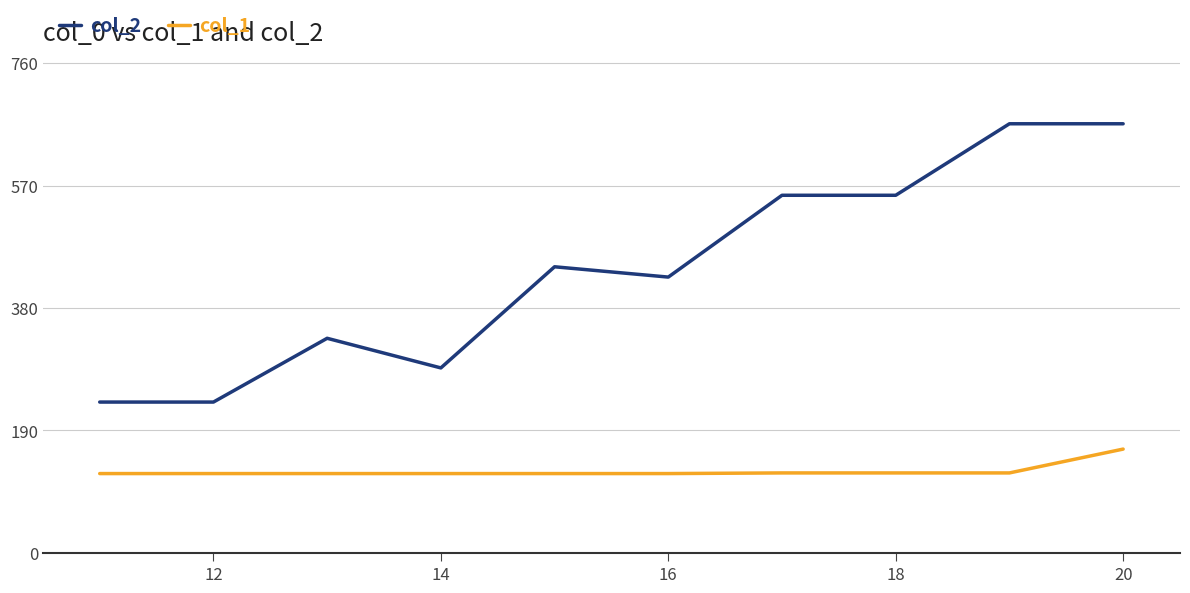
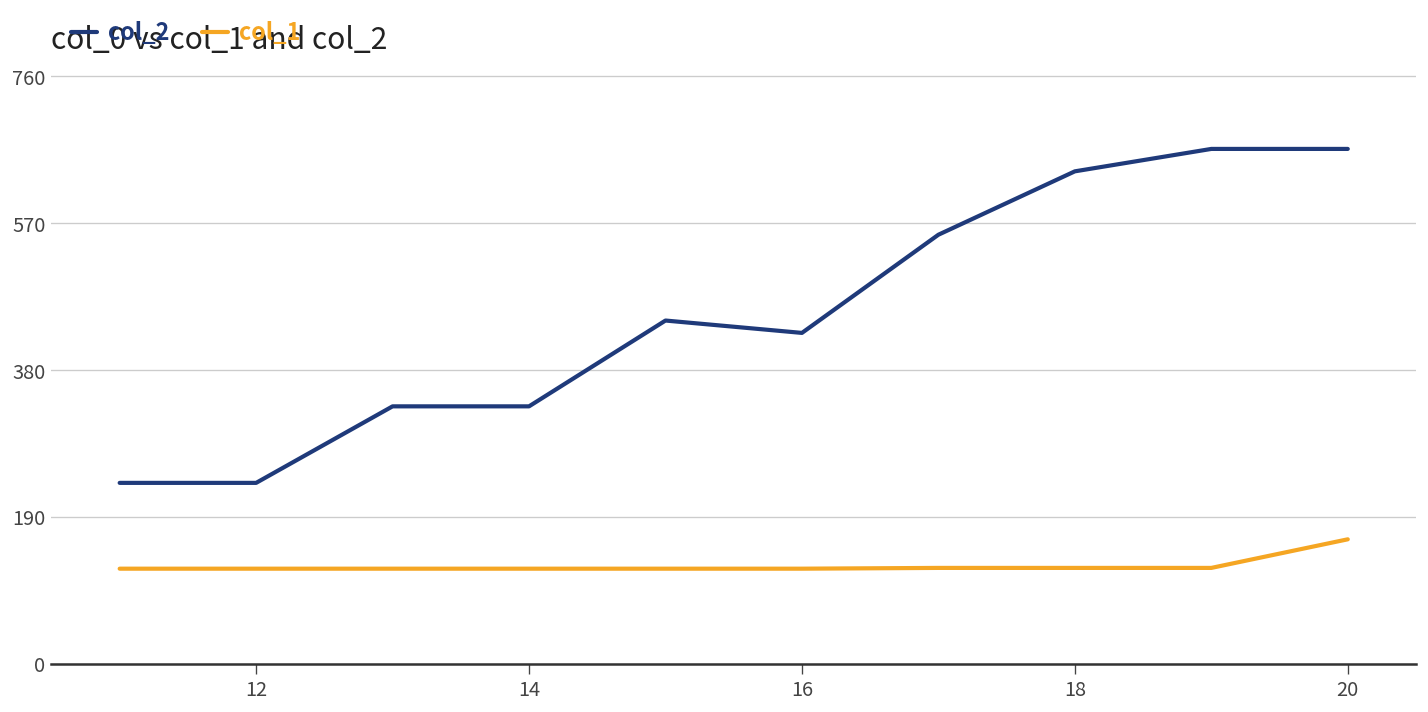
  {
    "col_2": {
      "12": 230,
-     "14": 290,
+     "14": 330,
      "16": 430,
-     "18": 560,
+     "18": 640,
      "20": 670
    },
    "col_1": {
      "12": 120,
      "14": 120,
      "16": 120,
      "18": 120,
      "20": 160
    }
  }
